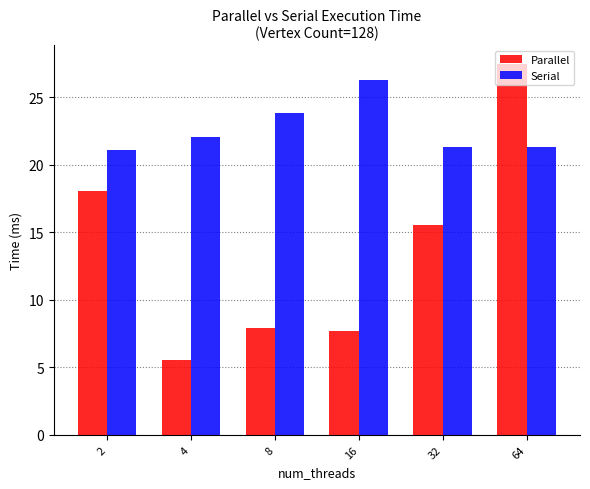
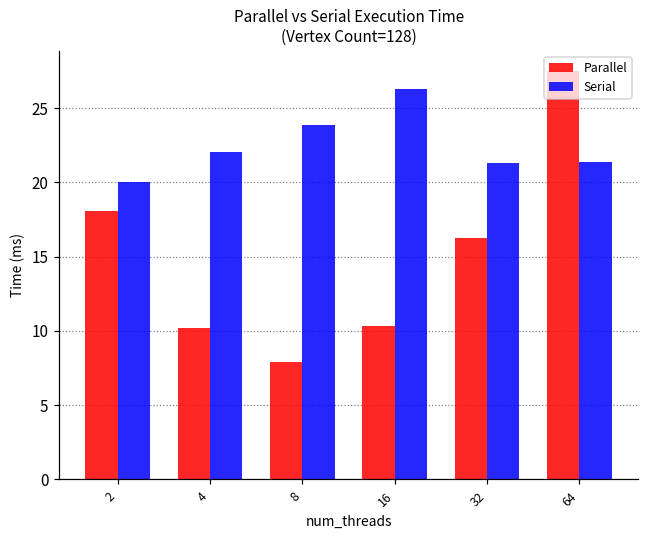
  {
    "Parallel": {
      "2": 18.0,
-     "4": 5.5,
+     "4": 10.2,
      "8": 7.9,
-     "16": 7.7,
-     "32": 15.5
+     "16": 10.4,
+     "32": 16.3
    },
    "Serial": {
-     "2": 21.1,
+     "2": 20.0,
      "4": 22.0,
      "8": 23.9,
      "16": 26.3,
      "32": 21.3,
      "64": 21.3
    }
  }
